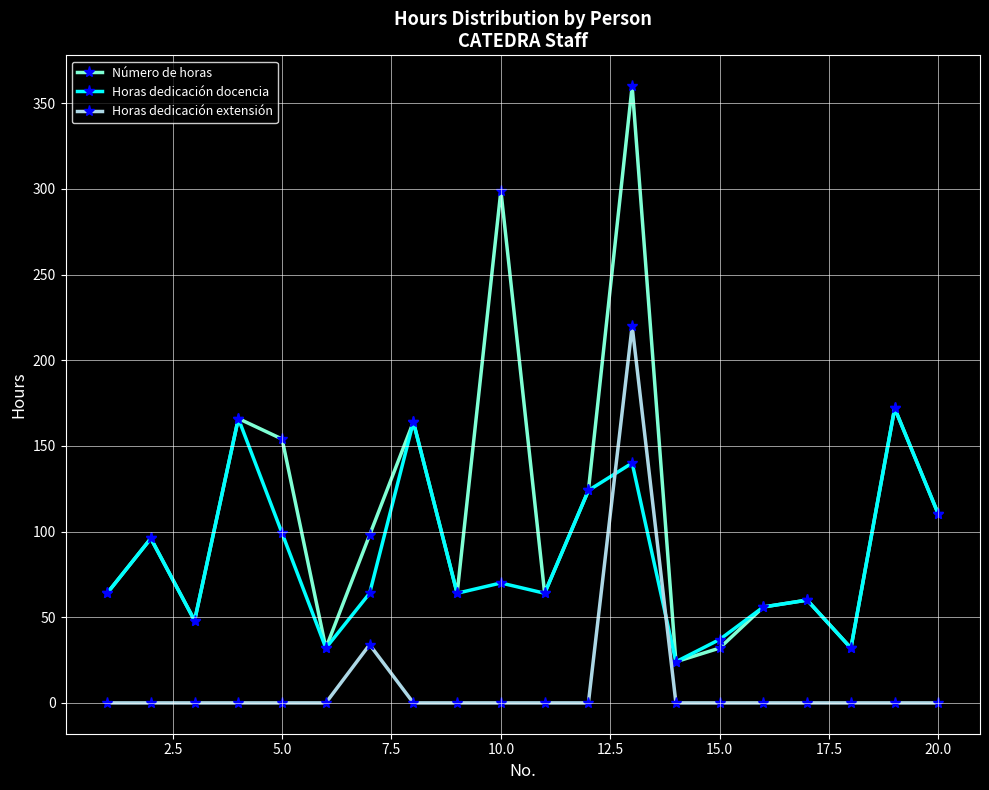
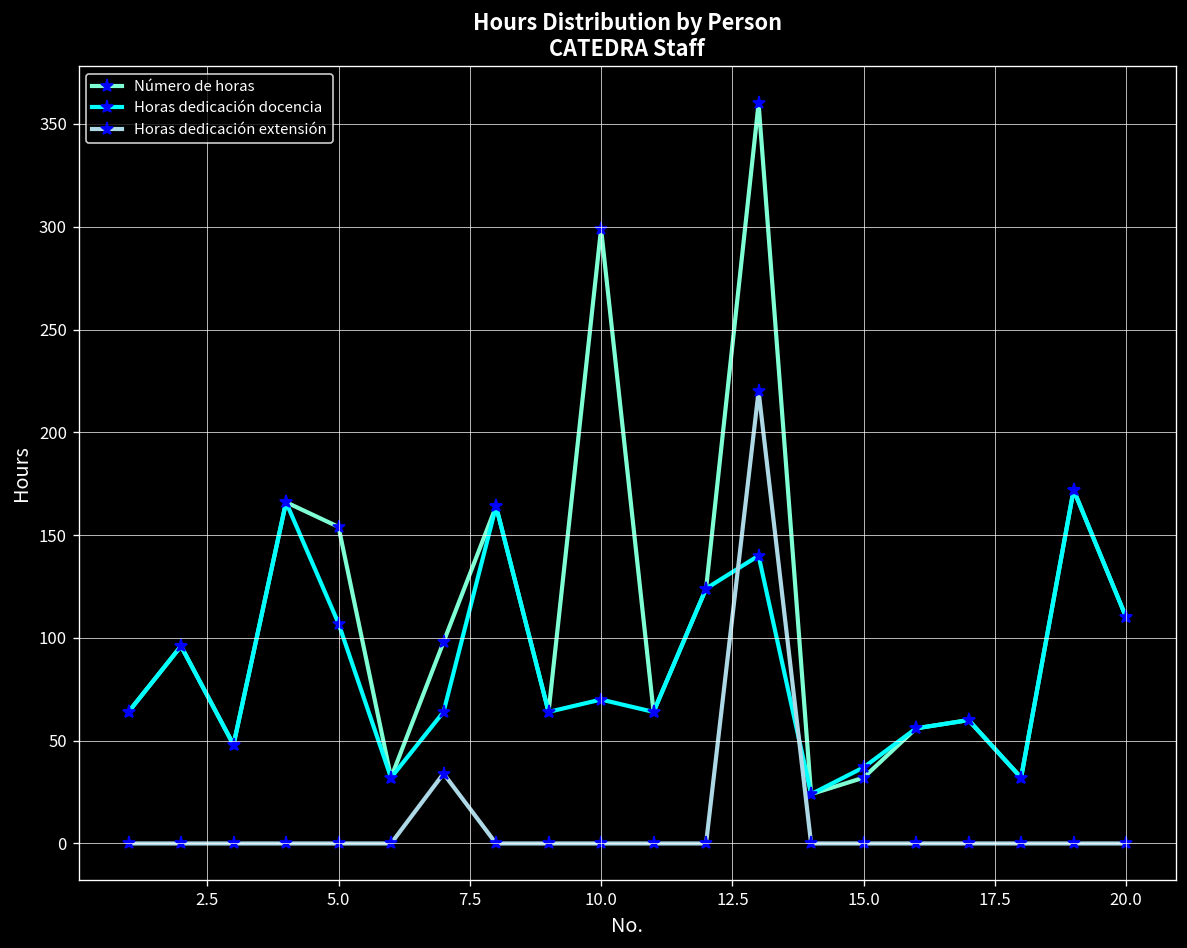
  {
    "Número de horas": {
      "5.0": 154,
      "10.0": 299,
      "15.0": 32
    },
    "Horas dedicación docencia": {
-     "5.0": 99,
+     "5.0": 107,
      "10.0": 70,
      "15.0": 37
    },
    "Horas dedicación extensión": {
      "5.0": 0,
      "10.0": 0,
      "15.0": 0,
      "20.0": 0
    }
  }
